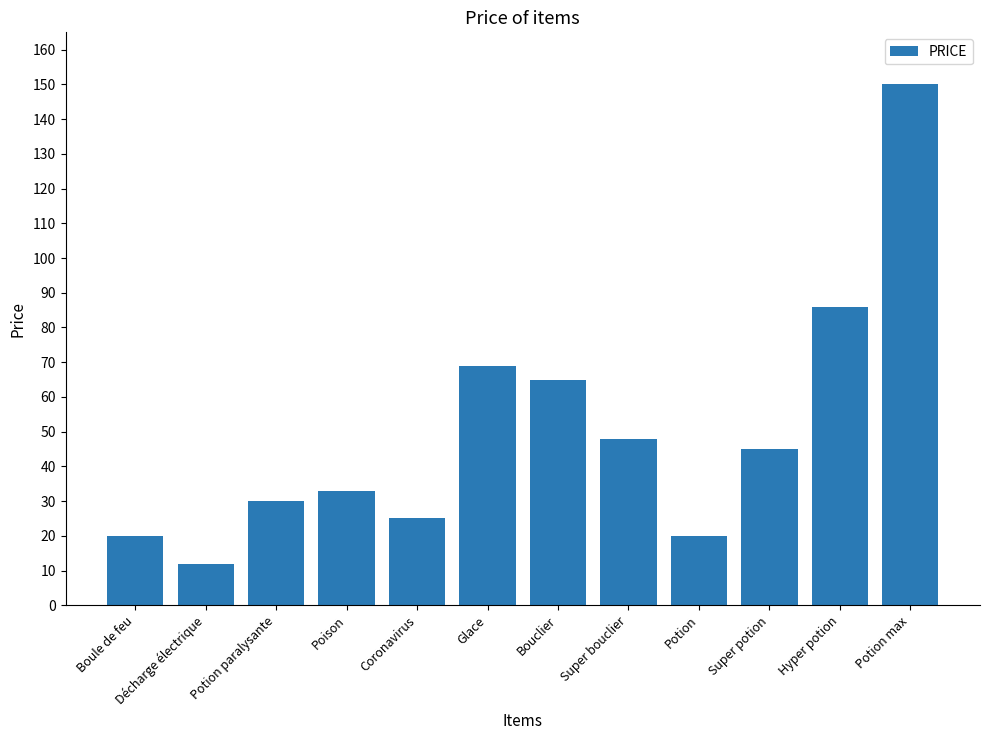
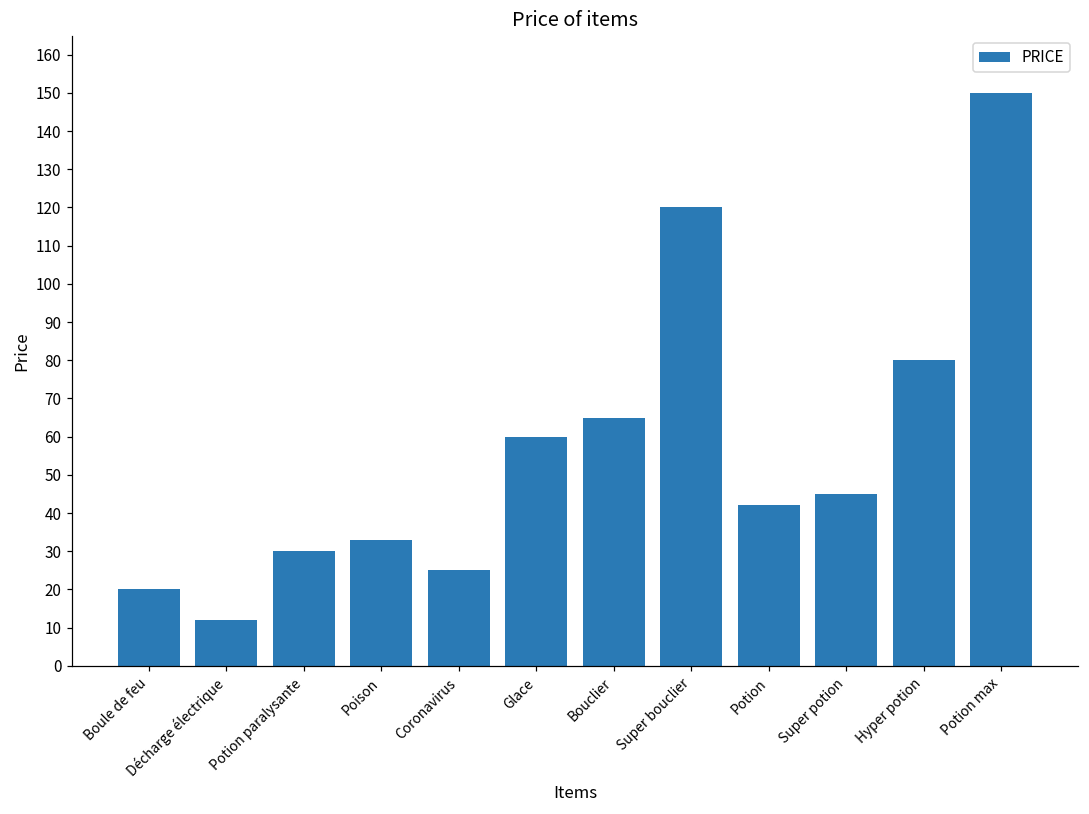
  {
    "Boule de feu": 20,
    "Décharge électrique": 12,
    "Potion paralysante": 30,
    "Poison": 33,
    "Coronavirus": 25,
-   "Glace": 69,
+   "Glace": 60,
    "Bouclier": 65,
-   "Super bouclier": 48,
-   "Potion": 20,
+   "Super bouclier": 120,
+   "Potion": 42,
    "Super potion": 45,
-   "Hyper potion": 86,
+   "Hyper potion": 80,
    "Potion max": 150
  }
